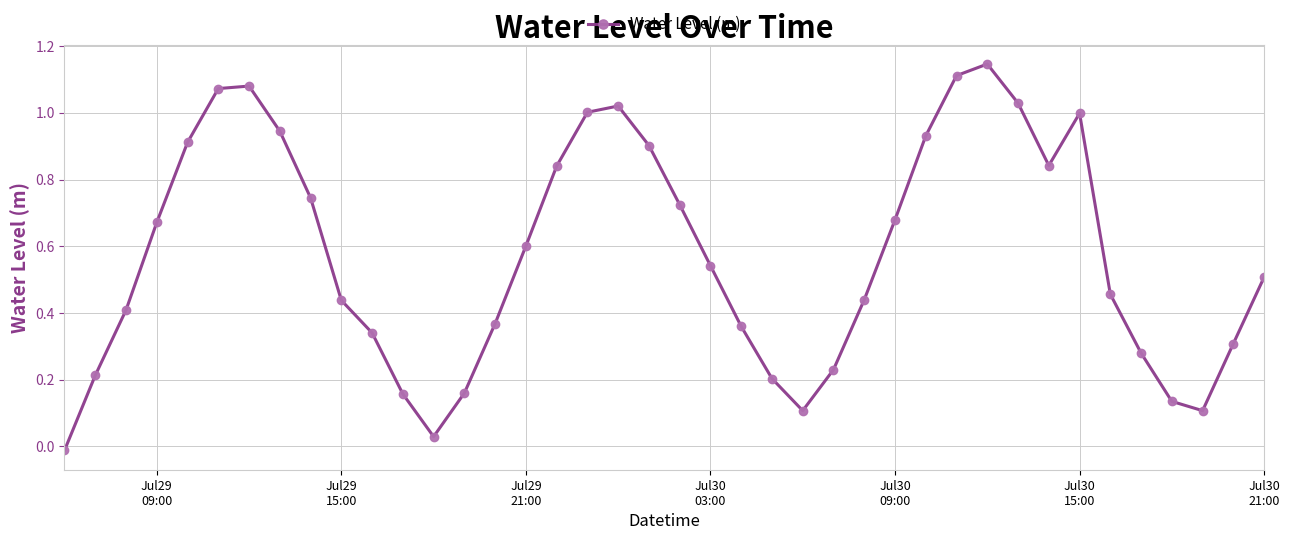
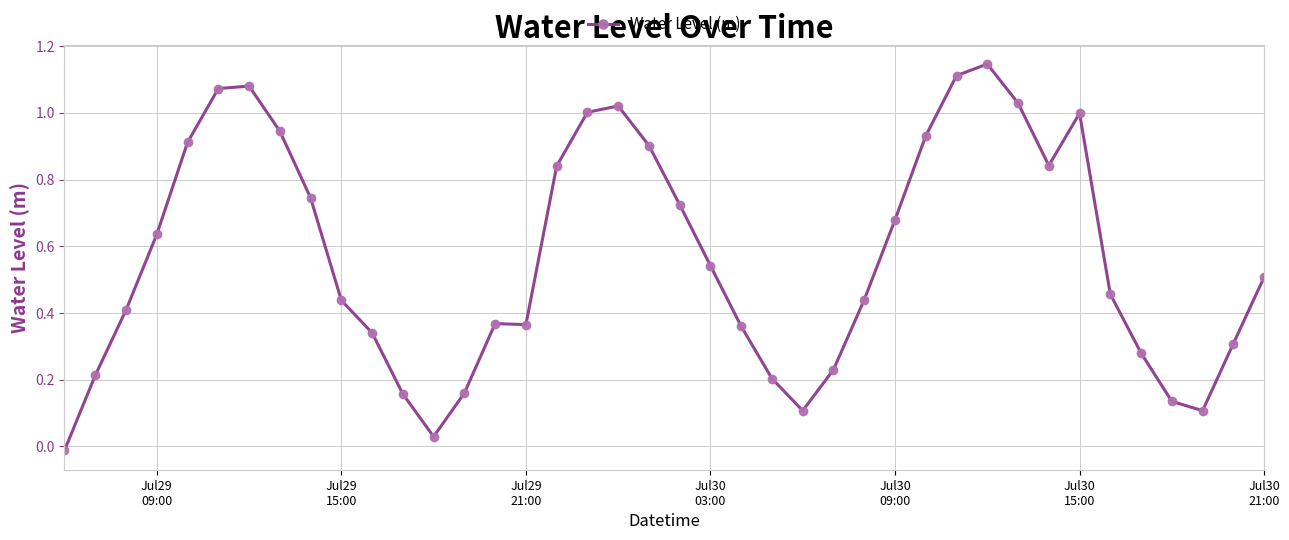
  {
-   "Jul29 09:00": 0.67,
+   "Jul29 09:00": 0.64,
    "Jul29 15:00": 0.44,
-   "Jul29 21:00": 0.60,
+   "Jul29 21:00": 0.37,
    "Jul30 03:00": 0.54,
    "Jul30 09:00": 0.68,
    "Jul30 15:00": 1.00,
    "Jul30 21:00": 0.51
  }
